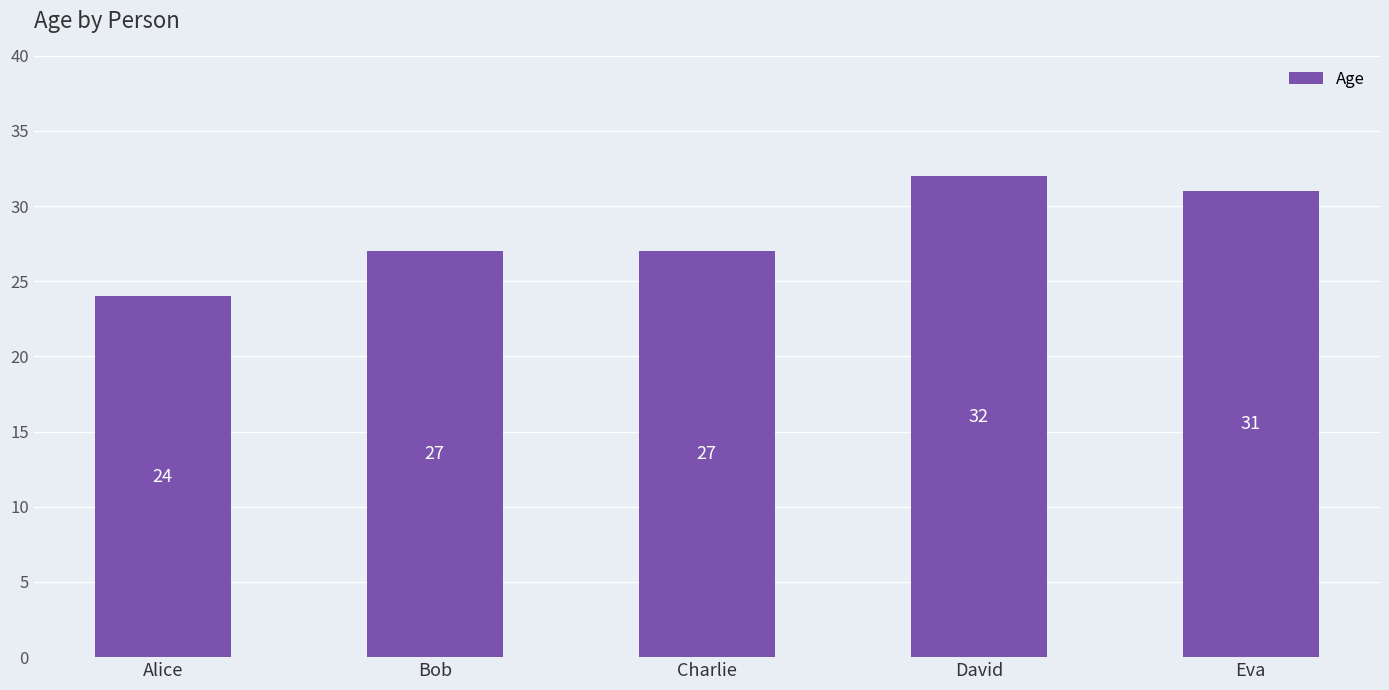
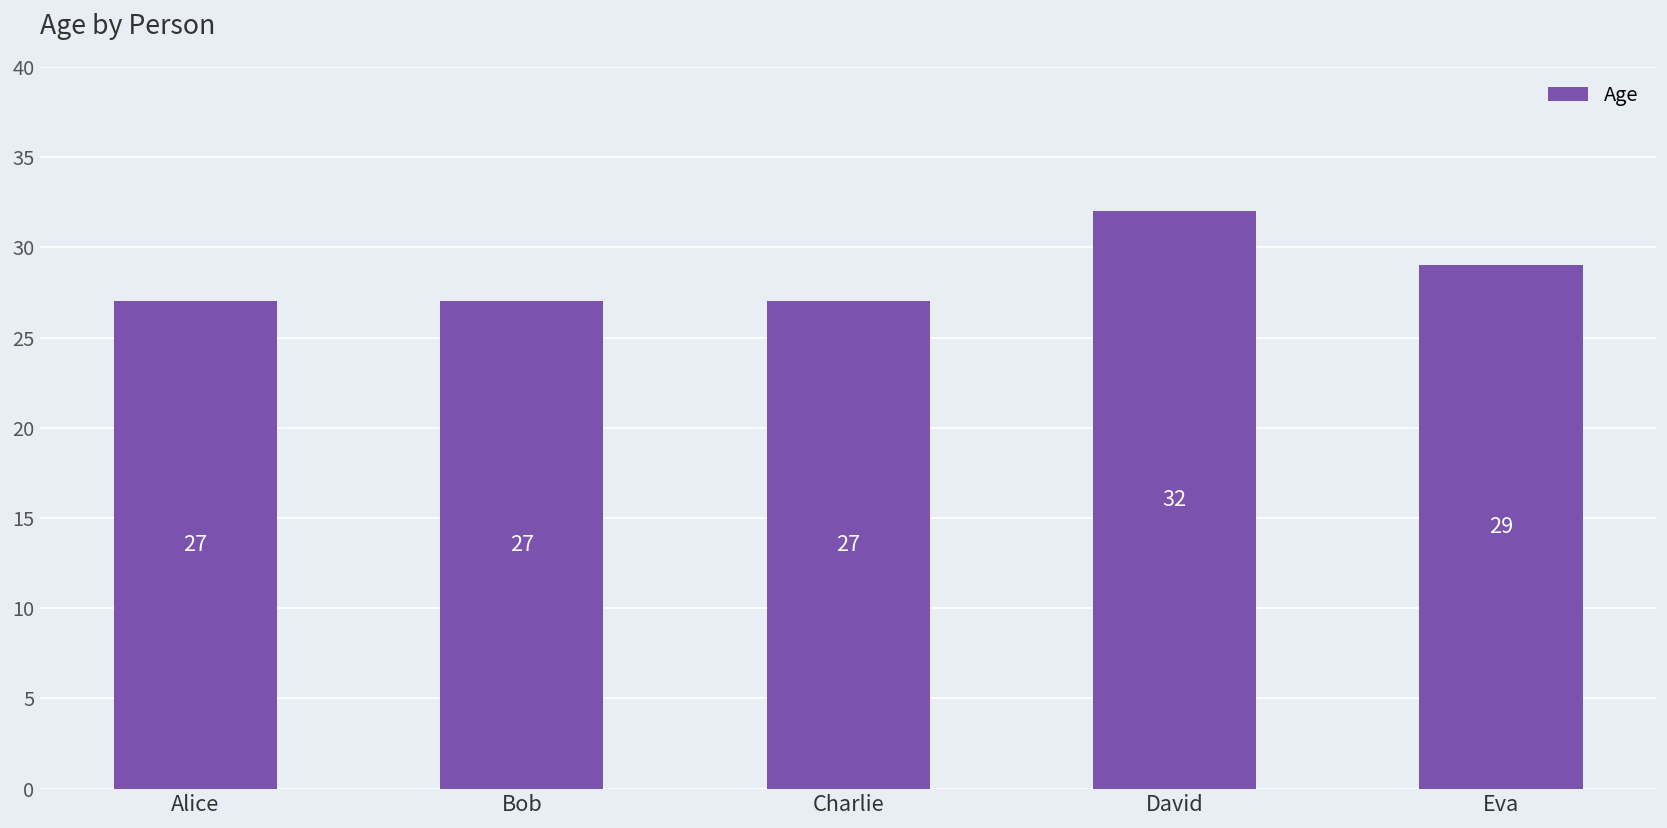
  {
-   "Alice": 24,
+   "Alice": 27,
    "Bob": 27,
    "Charlie": 27,
    "David": 32,
-   "Eva": 31
+   "Eva": 29
  }
